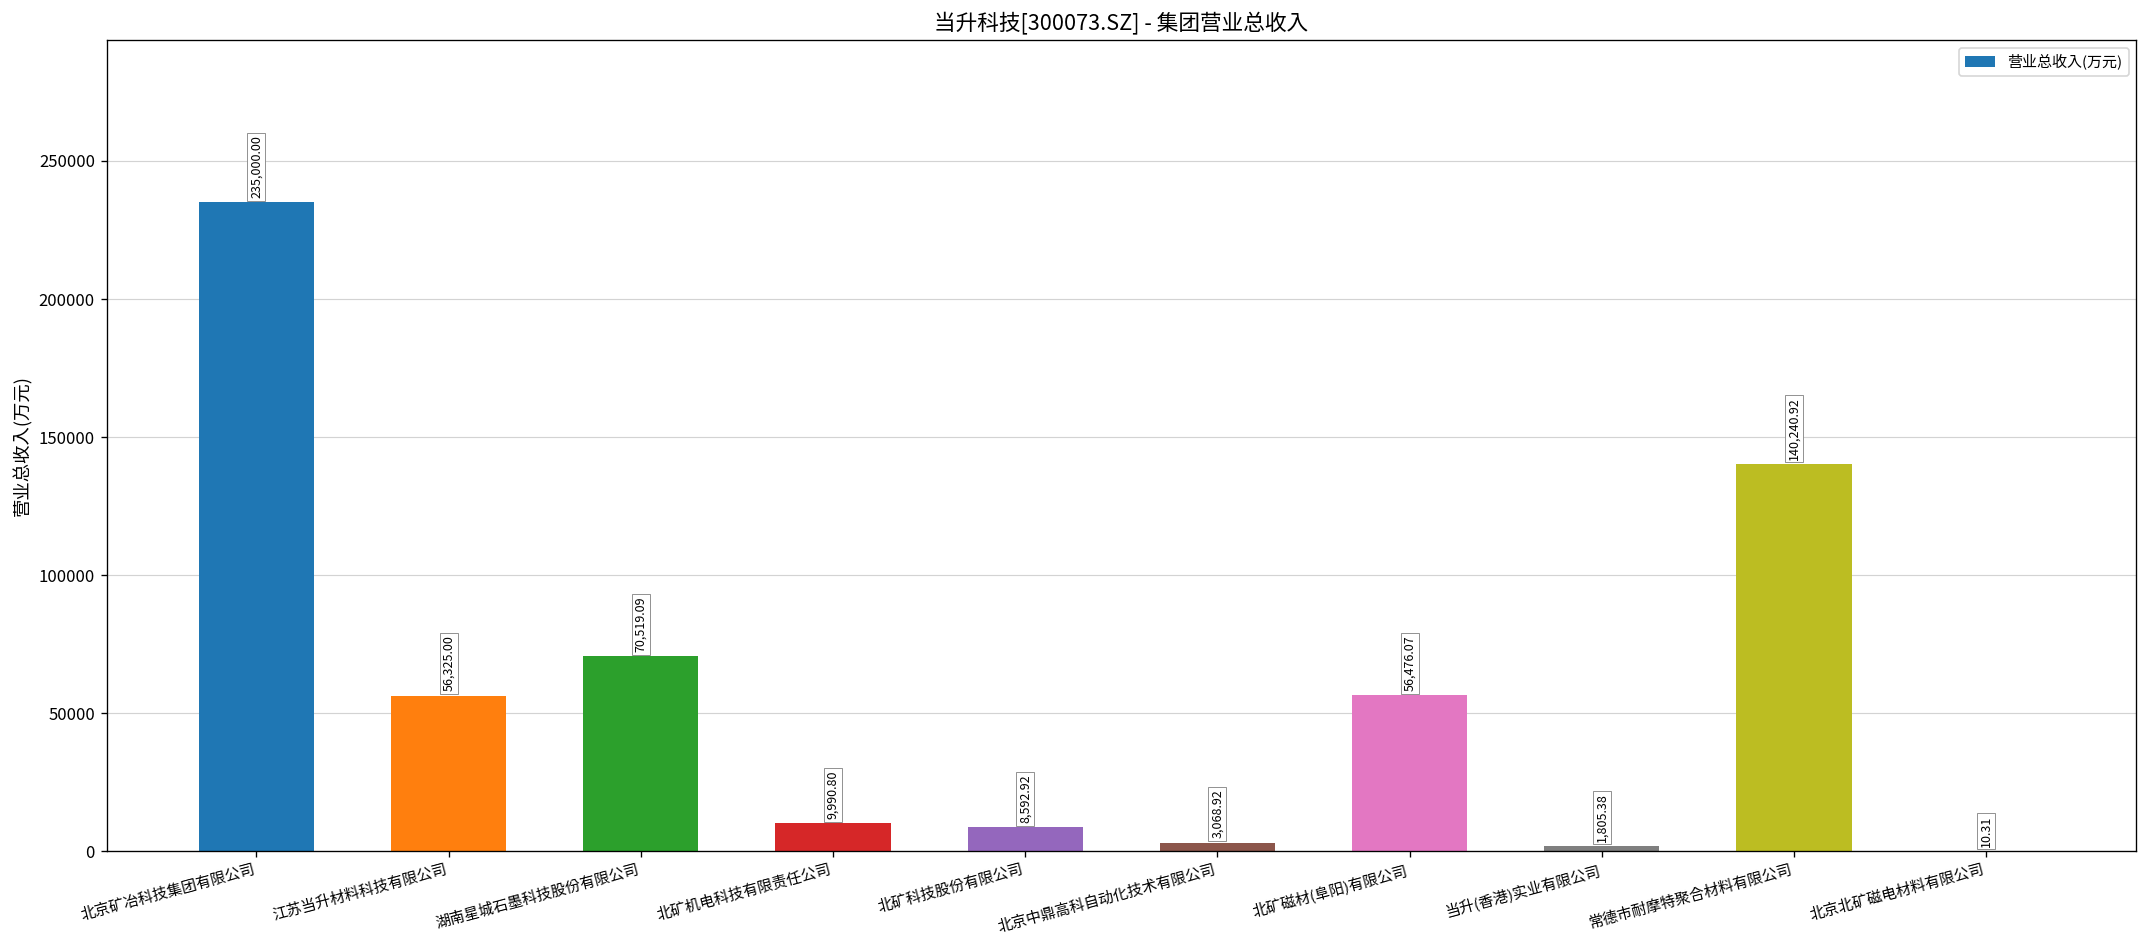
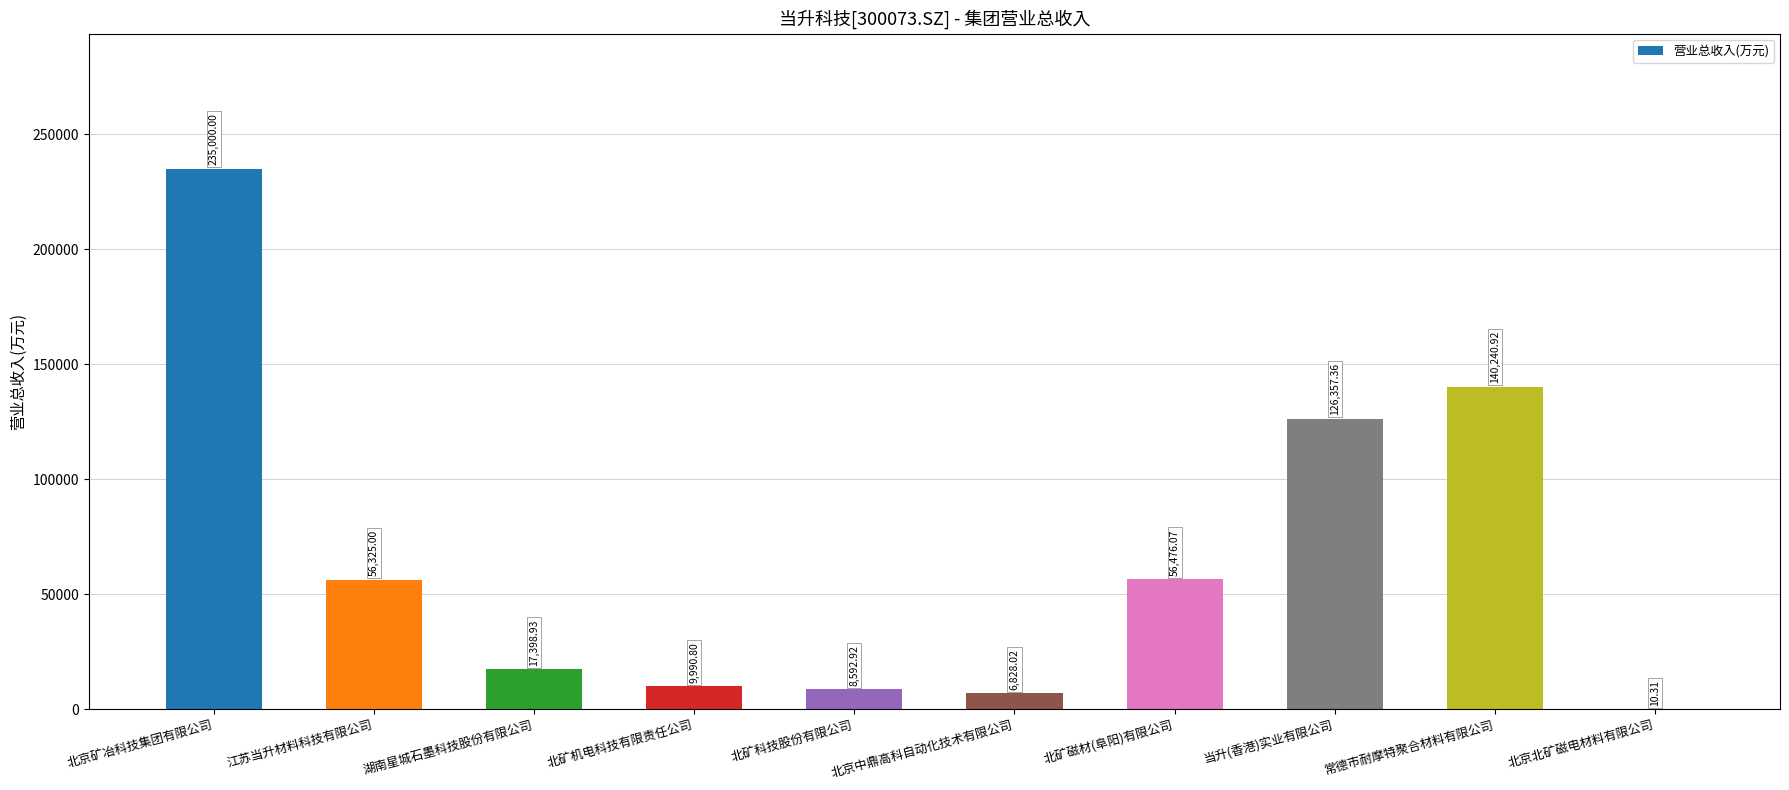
  {
-   "湖南星城石墨科技股份有限公司": "70,519.09",
-   "北京中鼎高科自动化技术有限公司": "3,068.92",
-   "当升(香港)实业有限公司": "1,805.38"
+   "湖南星城石墨科技股份有限公司": "17,398.93",
+   "北京中鼎高科自动化技术有限公司": "6,828.02",
+   "当升(香港)实业有限公司": "126,357.36"
  }
